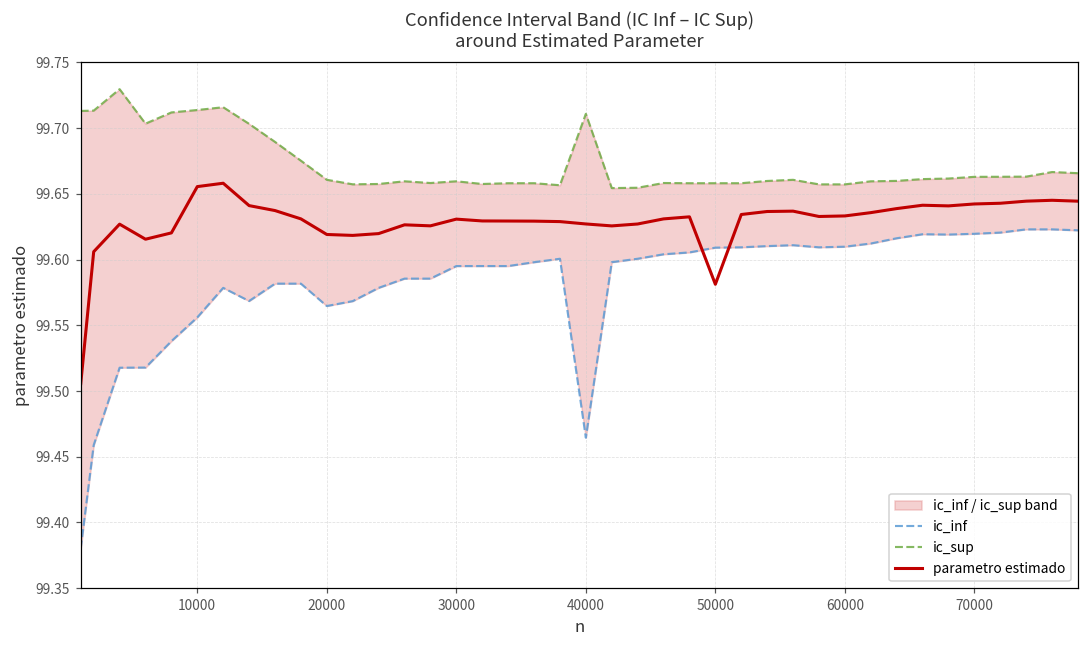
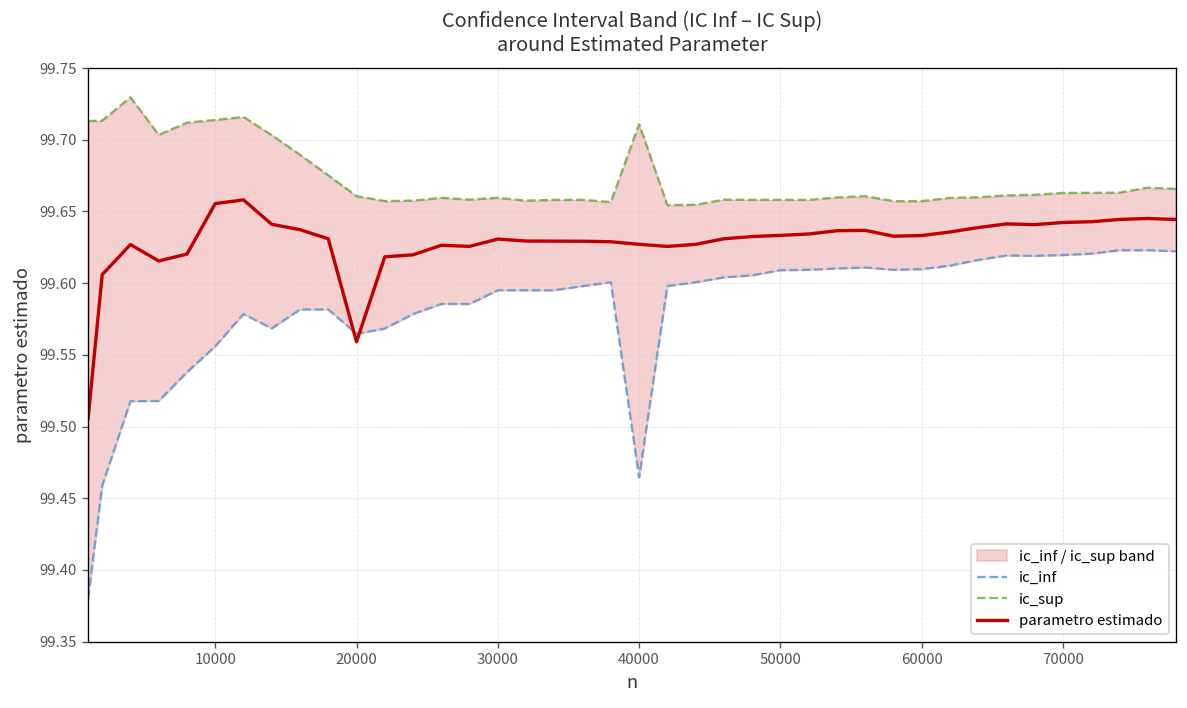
  {
    "ic_inf": {
      "10000": 99.556,
      "20000": 99.565,
      "30000": 99.595,
      "40000": 99.464,
      "50000": 99.609,
      "60000": 99.610,
      "70000": 99.620
    },
    "ic_inf / ic_sup band": {
      "10000": 99.714,
      "20000": 99.661,
      "30000": 99.660,
      "40000": 99.711,
      "50000": 99.658,
      "60000": 99.657,
      "70000": 99.663
    },
    "parametro estimado": {
      "10000": 99.656,
-     "20000": 99.619,
+     "20000": 99.559,
      "30000": 99.631,
      "40000": 99.627,
-     "50000": 99.581,
+     "50000": 99.633,
      "60000": 99.633,
      "70000": 99.642
    }
  }
